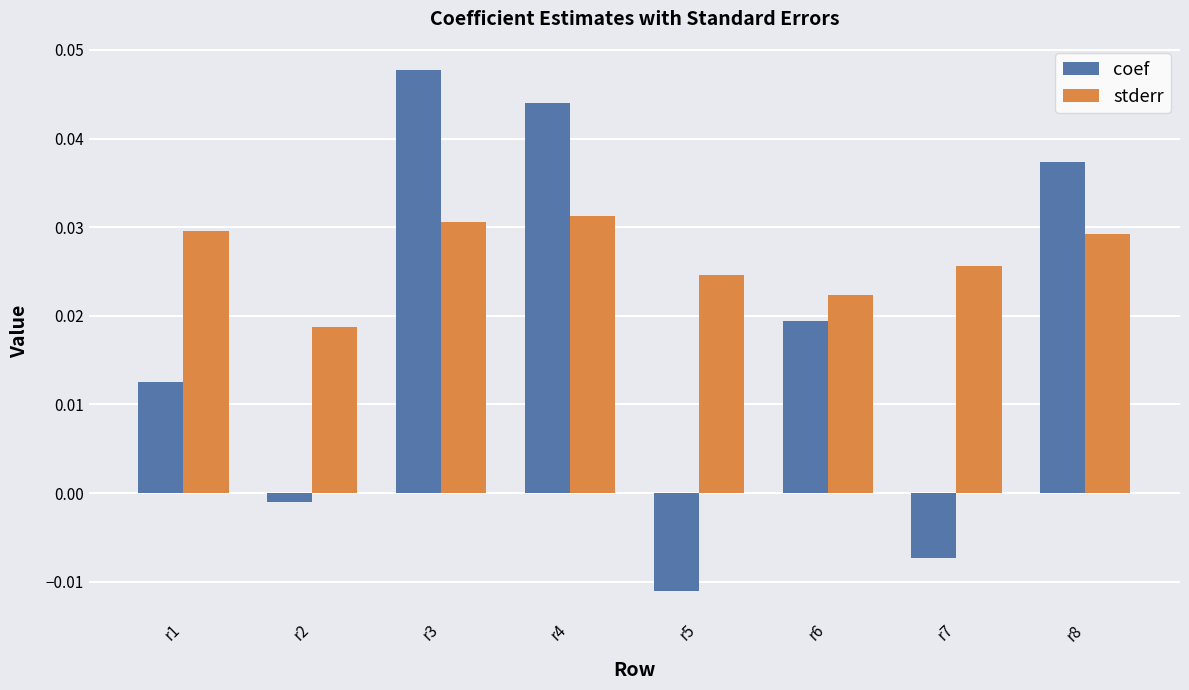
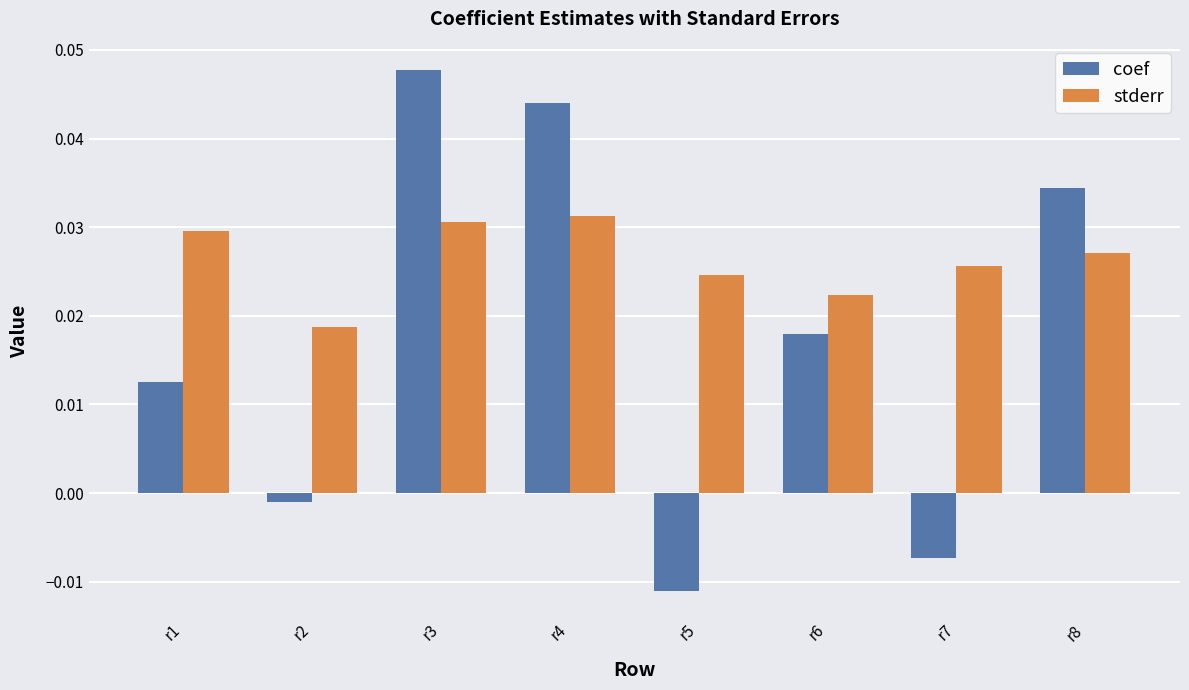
  {
    "coef": {
      "r1": 0.013,
      "r2": -0.001,
      "r3": 0.048,
      "r4": 0.044,
      "r5": -0.011,
-     "r6": 0.019,
+     "r6": 0.018,
      "r7": -0.007,
-     "r8": 0.037
+     "r8": 0.034
    },
    "stderr": {
      "r1": 0.030,
      "r2": 0.019,
      "r3": 0.031,
      "r4": 0.031,
      "r5": 0.025,
      "r6": 0.022,
      "r7": 0.026,
-     "r8": 0.029
+     "r8": 0.027
    }
  }
